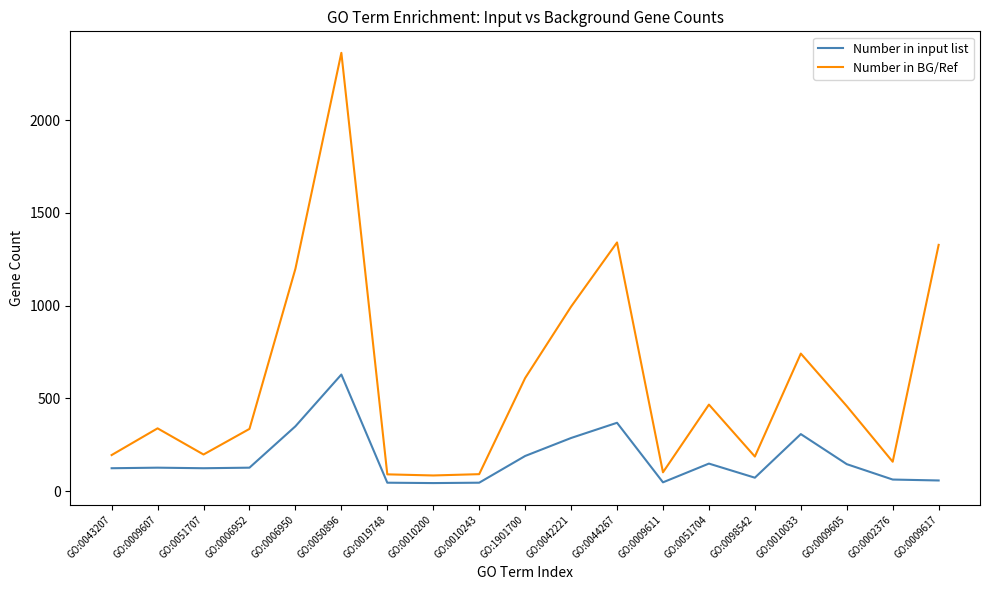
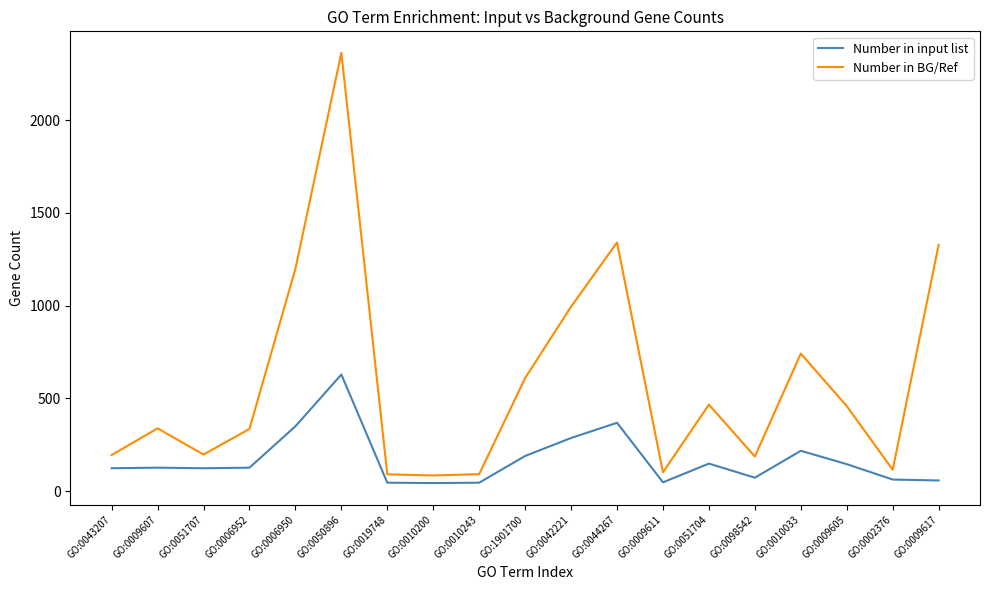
  {
    "Number in input list": {
      "GO:0043207": 120,
      "GO:0009607": 130,
      "GO:0051707": 120,
      "GO:0006952": 130,
      "GO:0006950": 350,
      "GO:0050896": 630,
      "GO:0019748": 50,
      "GO:0010200": 40,
      "GO:0010243": 50,
      "GO:1901700": 190,
      "GO:0042221": 290,
      "GO:0044267": 370,
      "GO:0009611": 50,
      "GO:0051704": 150,
      "GO:0098542": 70,
-     "GO:0010033": 310,
+     "GO:0010033": 220,
      "GO:0009605": 150,
      "GO:0002376": 60,
      "GO:0009617": 60
    },
    "Number in BG/Ref": {
      "GO:0043207": 190,
      "GO:0009607": 340,
      "GO:0051707": 200,
      "GO:0006952": 340,
      "GO:0006950": 1200,
      "GO:0050896": 2360,
      "GO:0019748": 90,
      "GO:0010200": 80,
      "GO:0010243": 90,
      "GO:1901700": 610,
      "GO:0042221": 990,
      "GO:0044267": 1340,
      "GO:0009611": 100,
      "GO:0051704": 470,
      "GO:0098542": 190,
      "GO:0010033": 740,
      "GO:0009605": 460,
-     "GO:0002376": 160,
+     "GO:0002376": 120,
      "GO:0009617": 1330
    }
  }
